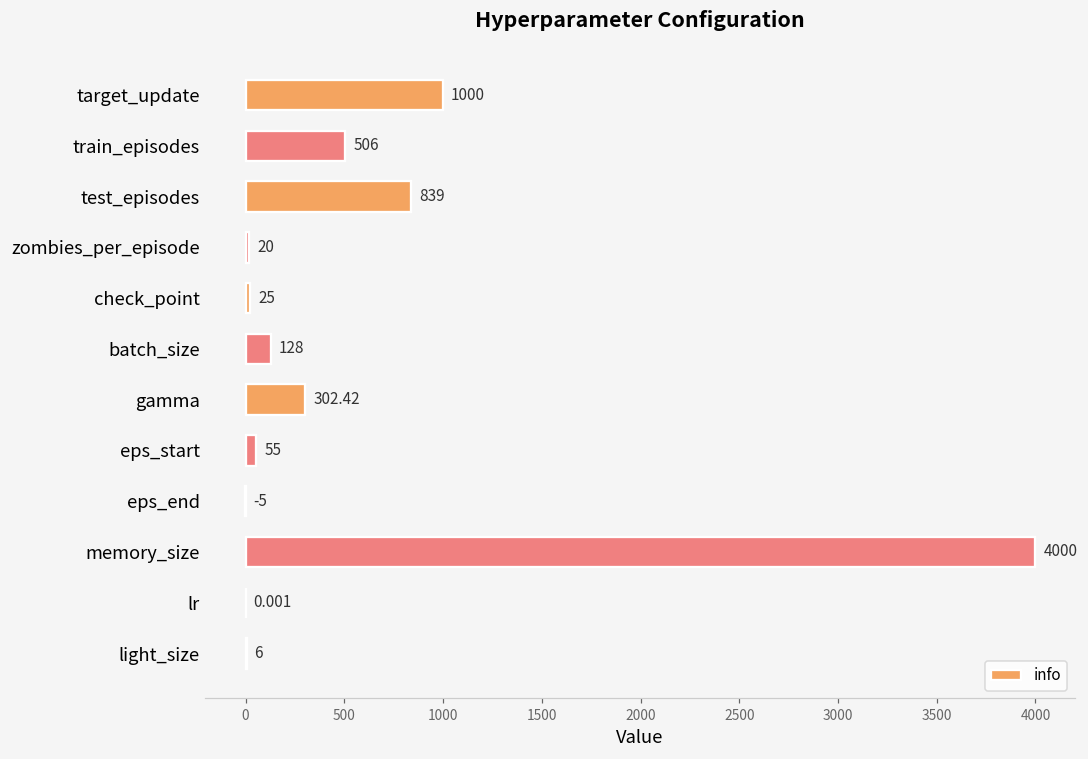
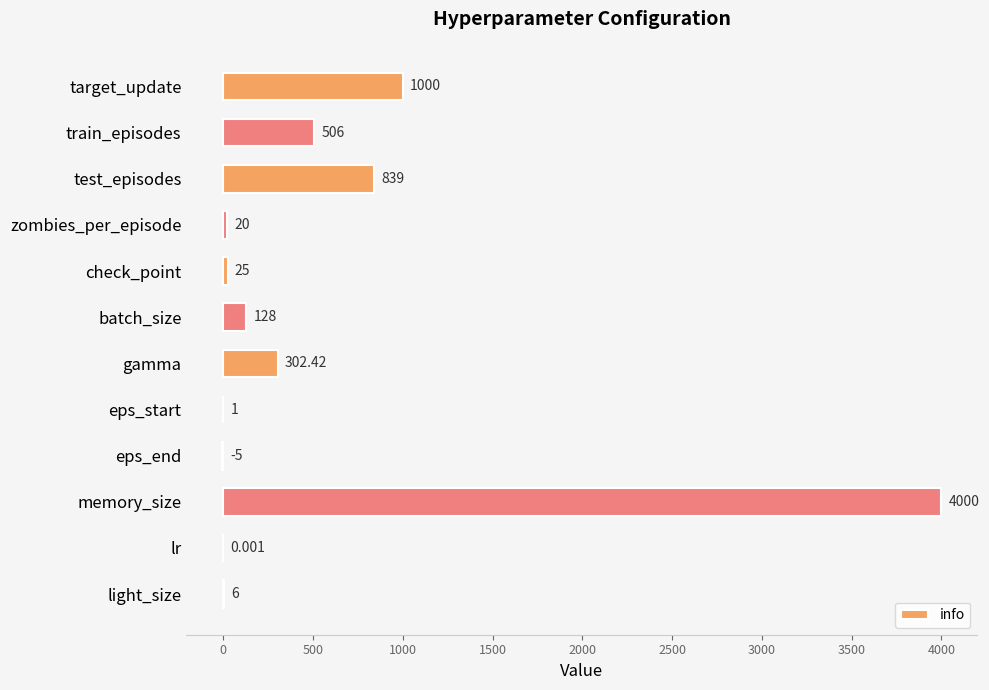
  {
    "target_update": 1000,
    "train_episodes": 506,
    "test_episodes": 839,
    "zombies_per_episode": 20,
    "check_point": 25,
    "batch_size": 128,
    "gamma": 302.42,
-   "eps_start": 55,
+   "eps_start": 1,
    "eps_end": -5,
    "memory_size": 4000,
    "lr": 0.001,
    "light_size": 6
  }
